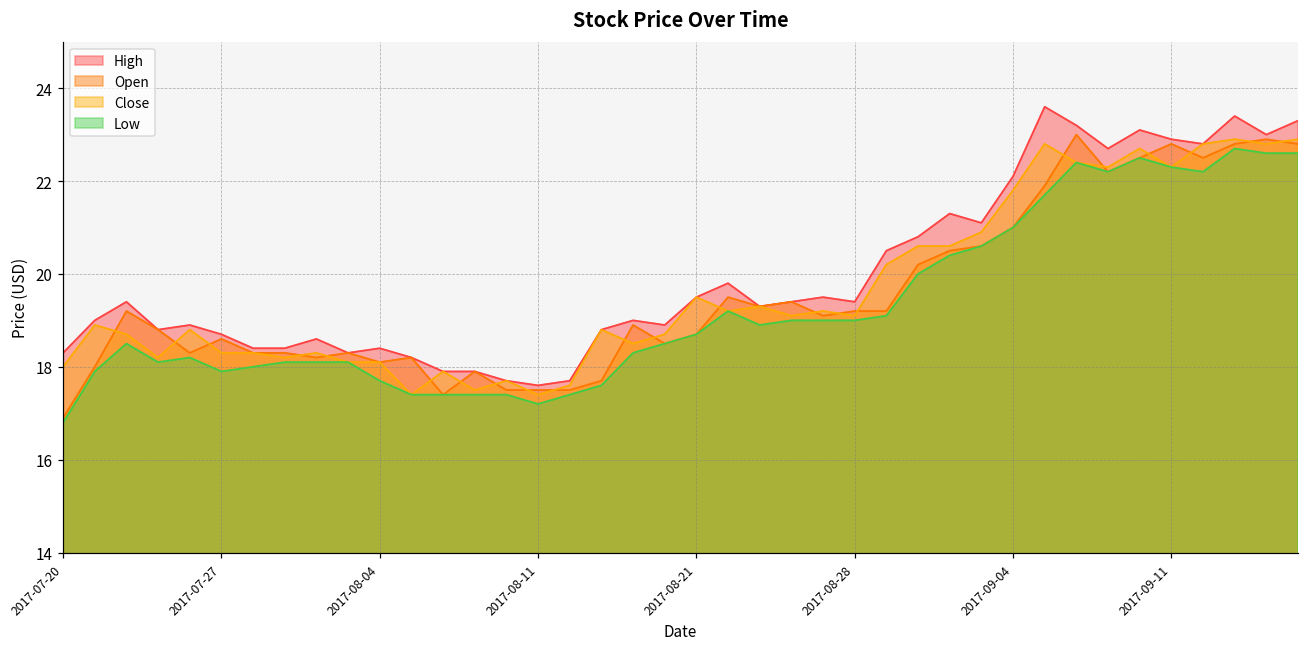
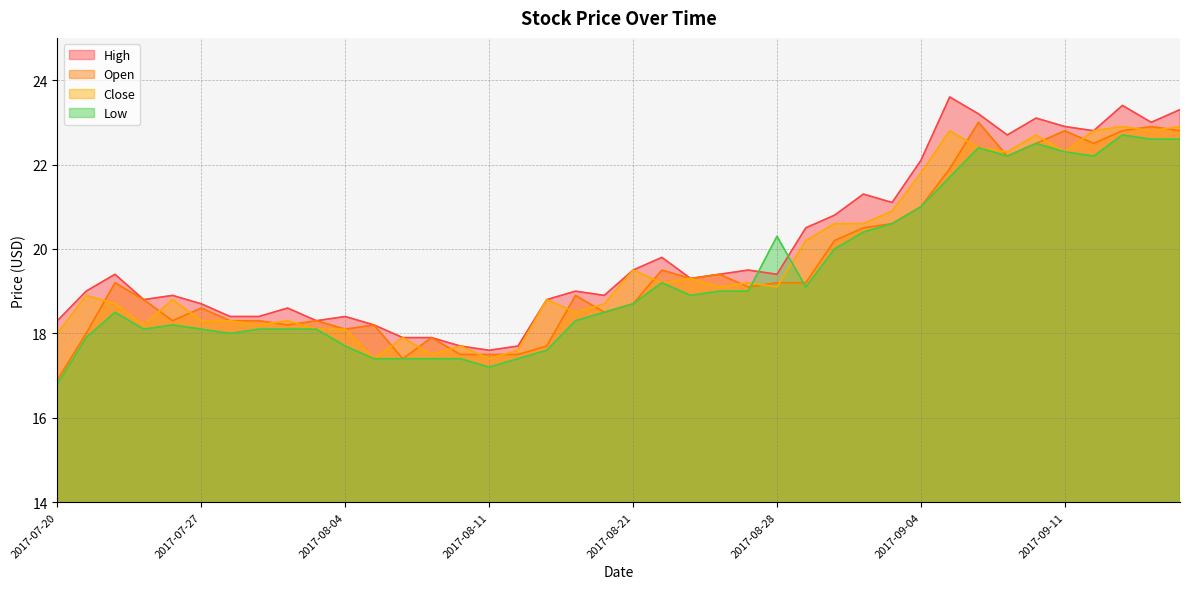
  {
    "Low": {
      "2017-07-20": 16.8,
-     "2017-07-27": 17.9,
+     "2017-07-27": 18.1,
      "2017-08-04": 17.7,
      "2017-08-11": 17.2,
-     "2017-08-28": 19.0
+     "2017-08-28": 20.3
    }
  }
